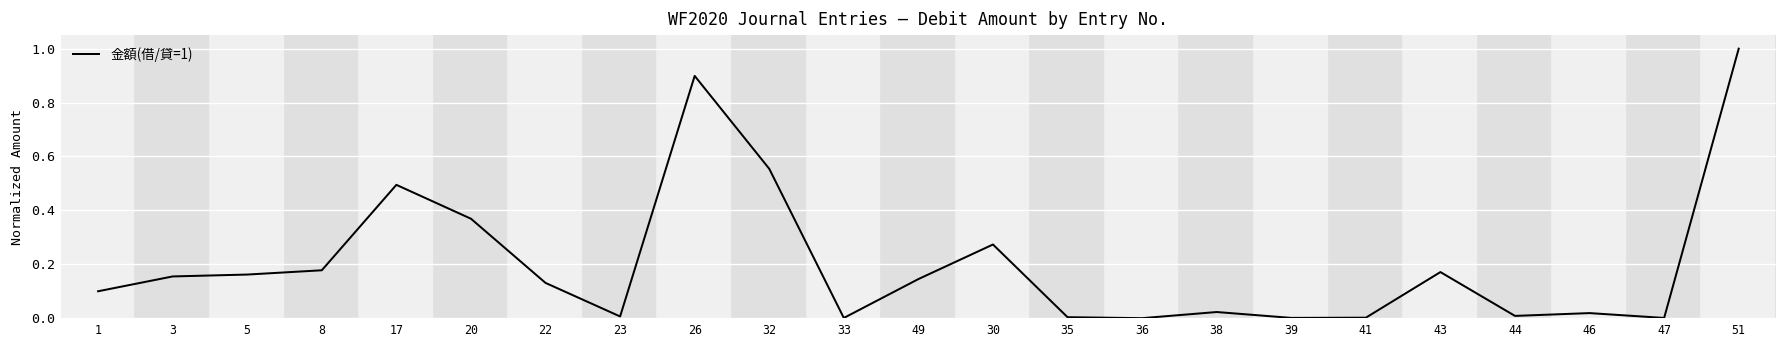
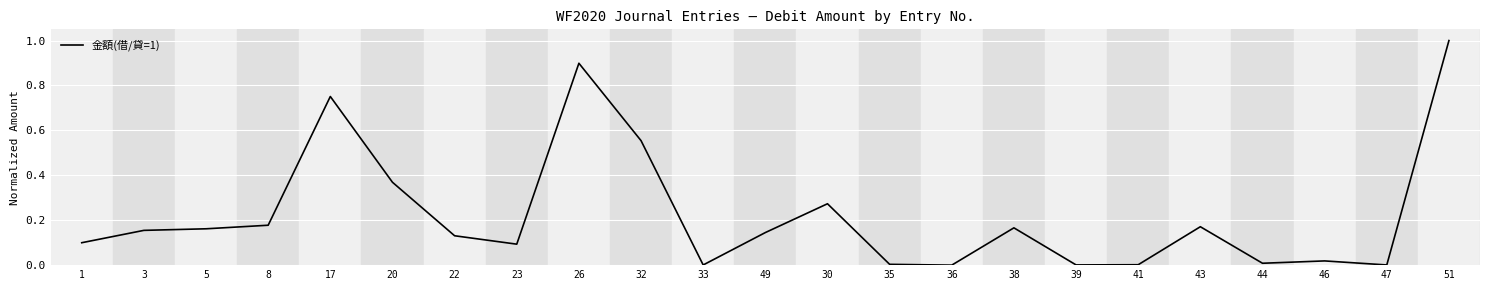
  {
    "1": 0.10,
    "3": 0.15,
    "5": 0.16,
    "8": 0.18,
-   "17": 0.49,
+   "17": 0.75,
    "20": 0.37,
    "22": 0.13,
-   "23": 0.01,
+   "23": 0.09,
    "26": 0.90,
    "32": 0.55,
    "33": 0.00,
    "49": 0.15,
    "30": 0.27,
    "35": 0.00,
    "36": 0.00,
-   "38": 0.02,
+   "38": 0.17,
    "39": 0.00,
    "41": 0.00,
    "43": 0.17,
    "44": 0.01,
    "46": 0.02,
    "47": 0.00,
    "51": 1.00
  }
